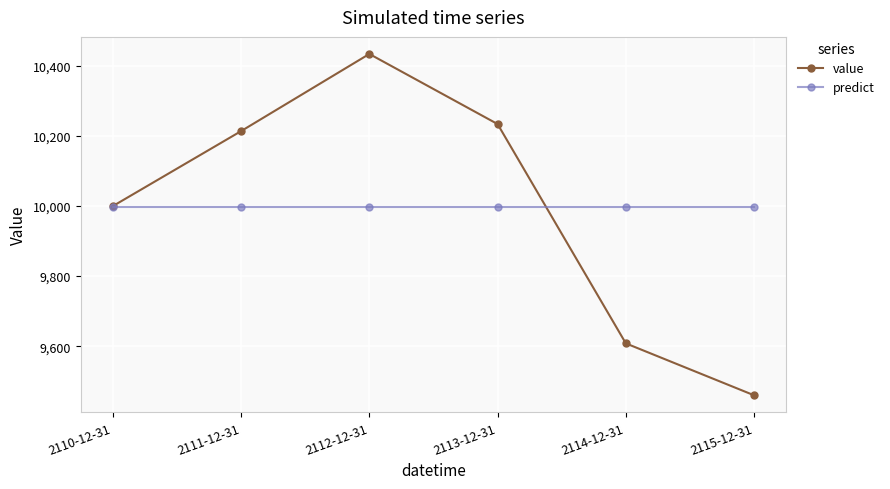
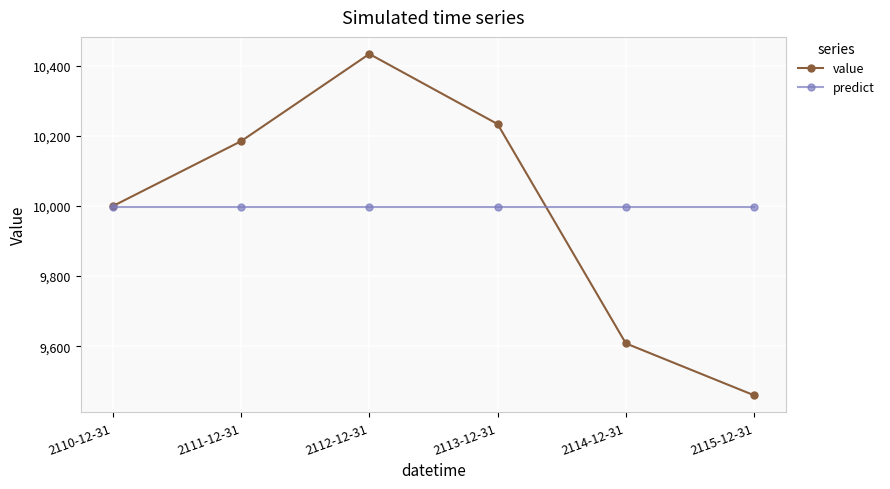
  {
    "value": {
-     "2111-12-31": "10,210",
+     "2111-12-31": "10,190",
      "2112-12-31": "10,430",
      "2113-12-31": "10,230",
      "2114-12-31": "9,610",
      "2115-12-31": "9,460"
    },
    "predict": {
      "2111-12-31": "10,000",
      "2112-12-31": "10,000",
      "2113-12-31": "10,000",
      "2114-12-31": "10,000",
      "2115-12-31": "10,000"
    }
  }
